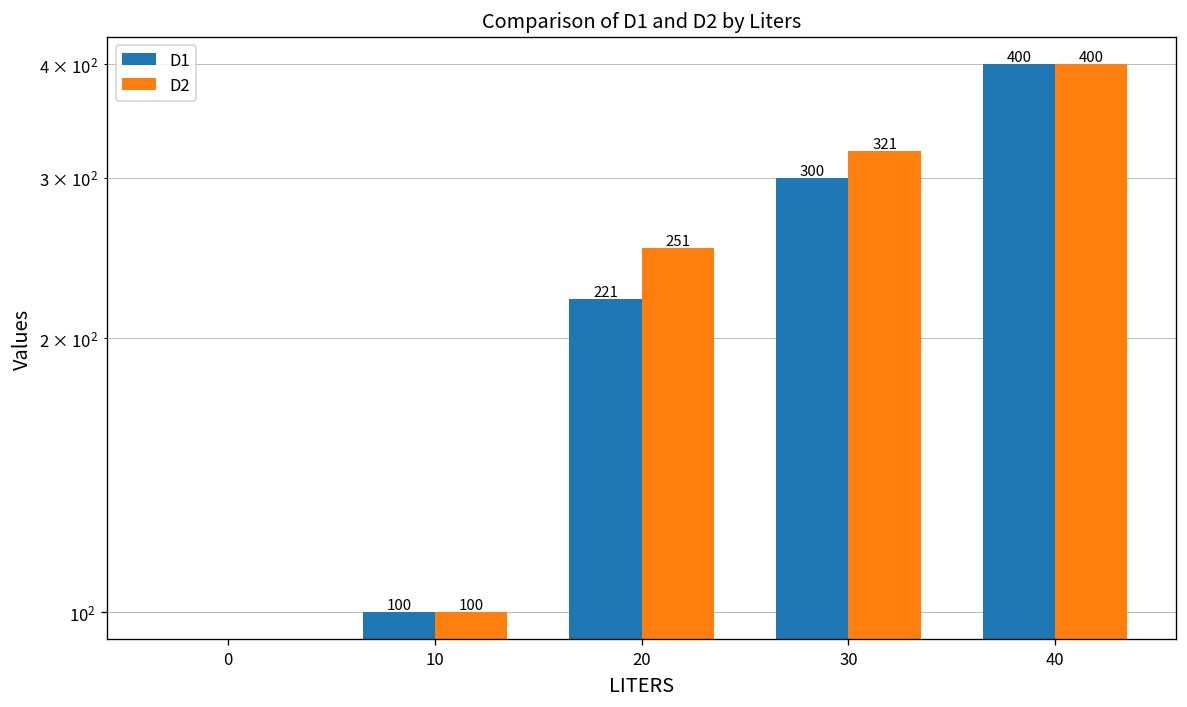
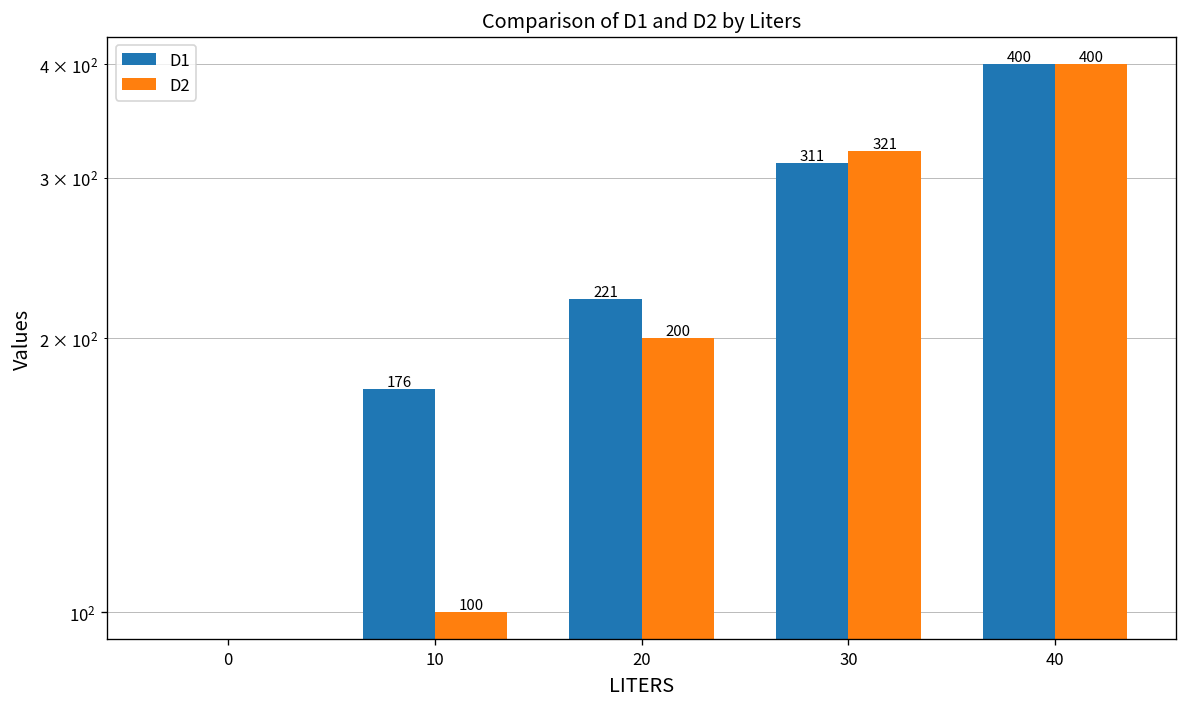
  {
    "D1": {
-     "10": 100,
+     "10": 176,
      "20": 221,
-     "30": 300,
+     "30": 311,
      "40": 400
    },
    "D2": {
      "10": 100,
-     "20": 251,
+     "20": 200,
      "30": 321,
      "40": 400
    }
  }
